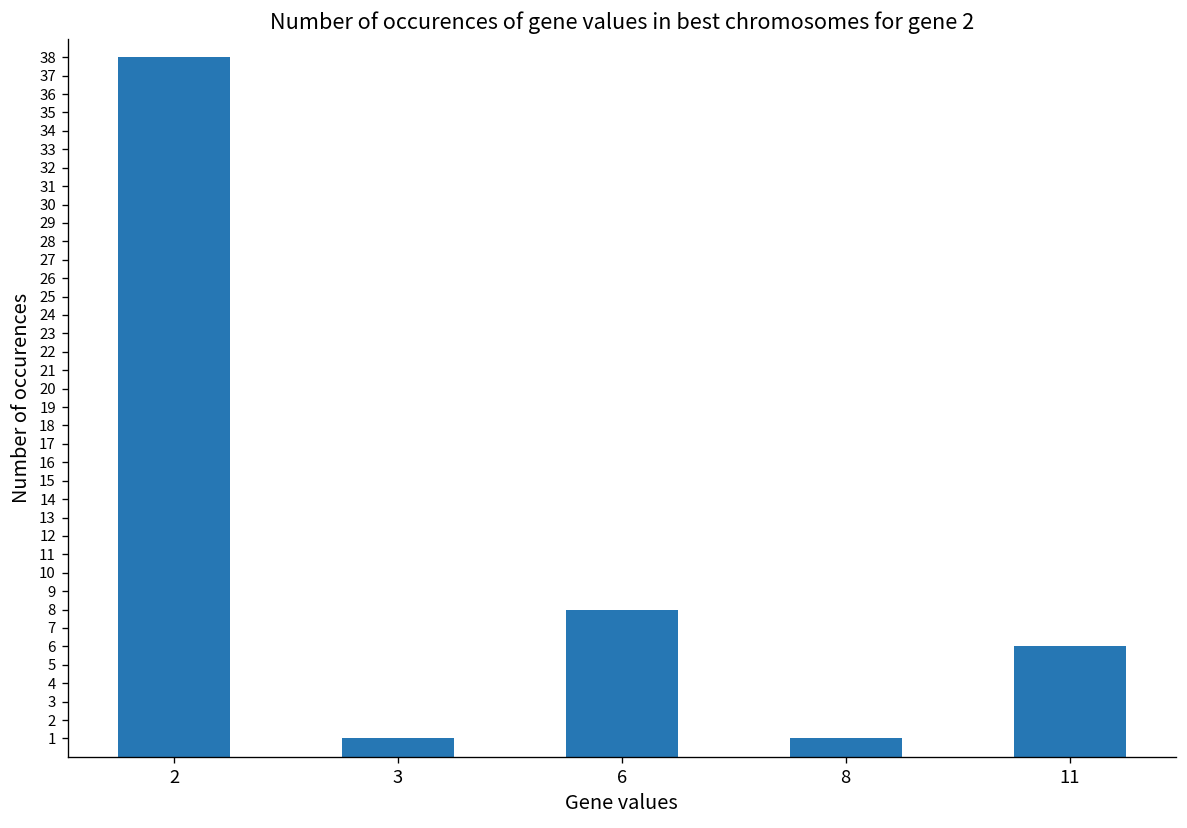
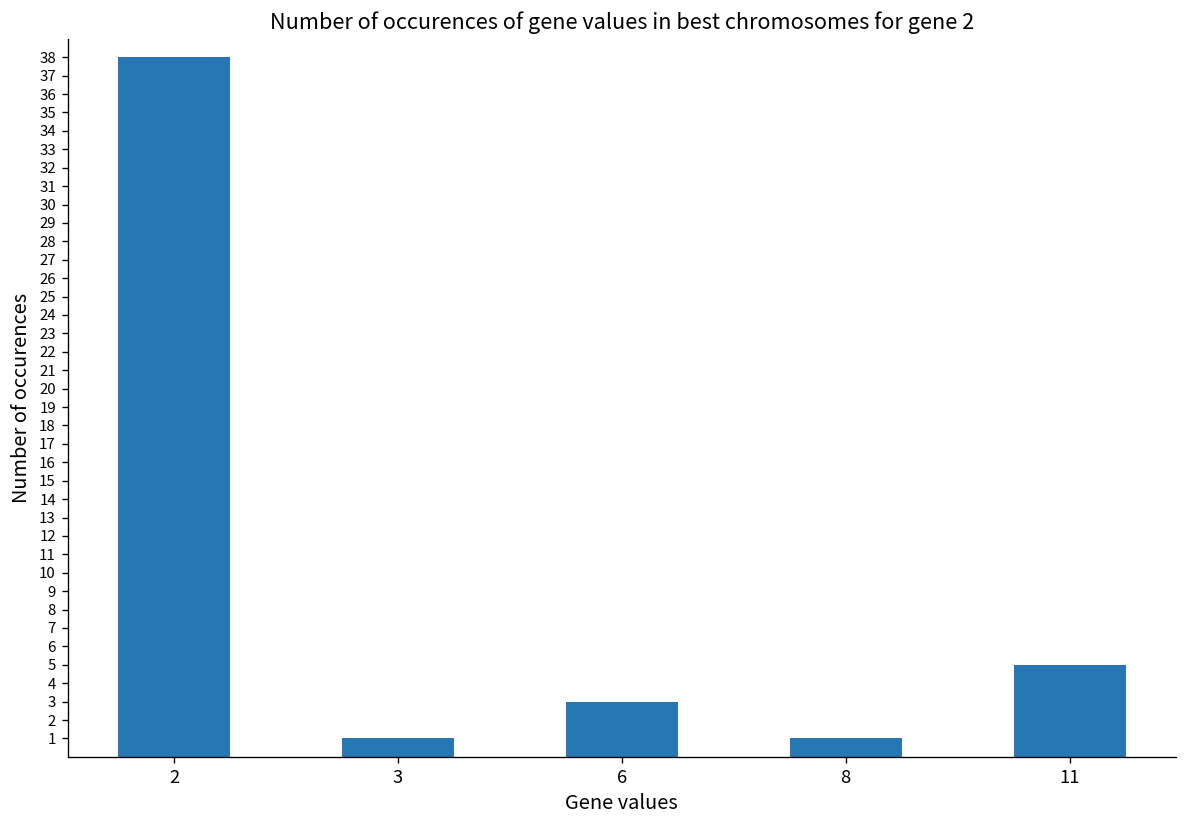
  {
    "2": 38,
    "3": 1,
-   "6": 8,
+   "6": 3,
    "8": 1,
-   "11": 6
+   "11": 5
  }
